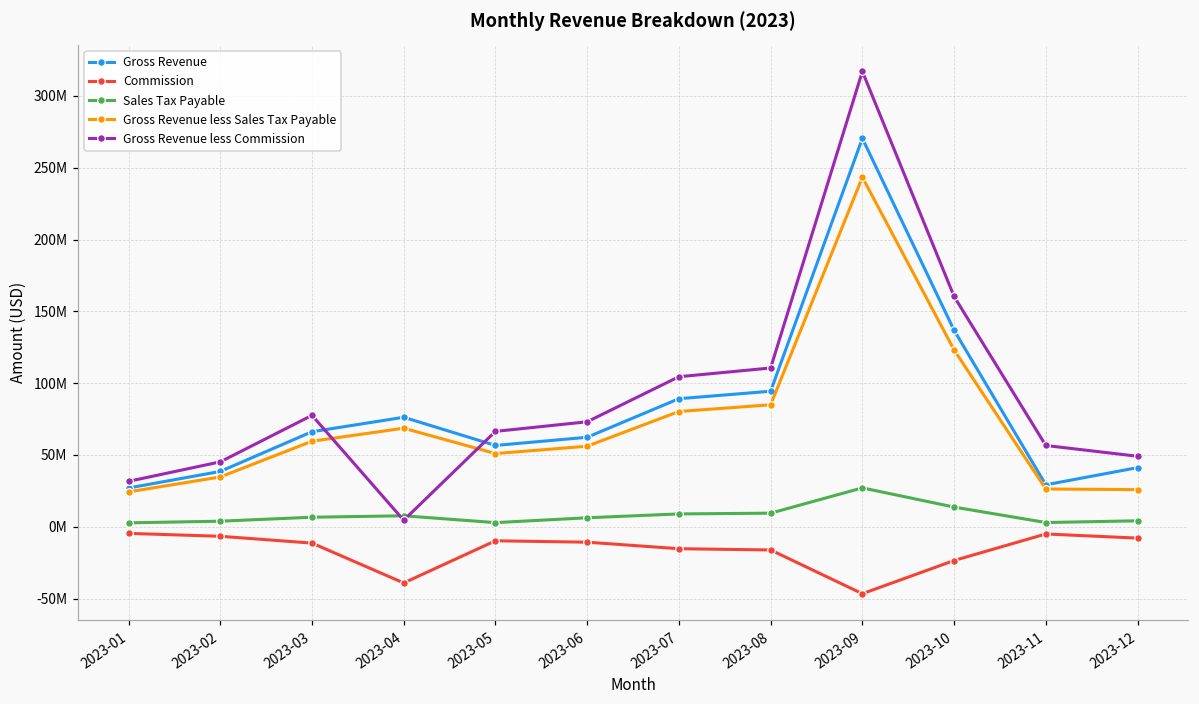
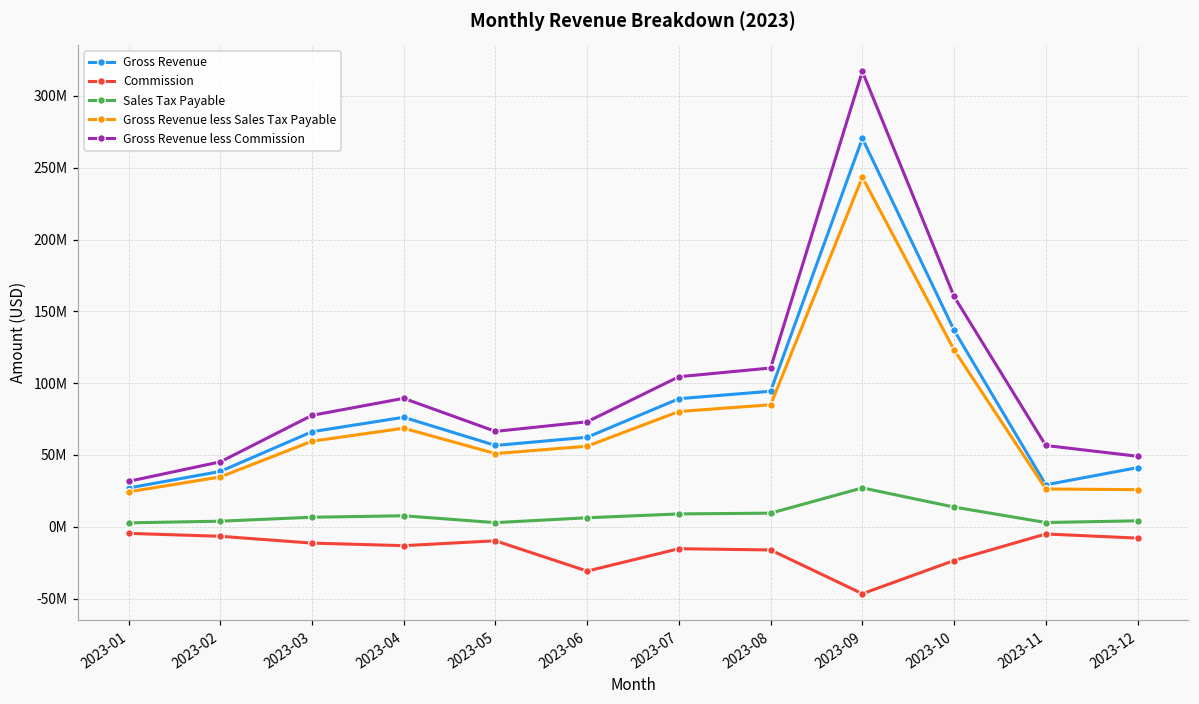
  {
    "Gross Revenue": {
      "2023-01": 27000000,
      "2023-02": 39000000,
      "2023-03": 66000000,
      "2023-04": 76000000,
      "2023-05": 57000000,
      "2023-06": 62000000,
      "2023-07": 89000000,
      "2023-08": 94000000,
      "2023-09": 270000000,
      "2023-10": 137000000,
      "2023-11": 29000000,
      "2023-12": 41000000
    },
    "Commission": {
      "2023-01": -5000000,
      "2023-02": -7000000,
      "2023-03": -11000000,
-     "2023-04": -39000000,
+     "2023-04": -13000000,
      "2023-05": -10000000,
-     "2023-06": -11000000,
+     "2023-06": -31000000,
      "2023-07": -15000000,
      "2023-08": -16000000,
      "2023-09": -47000000,
      "2023-10": -24000000,
      "2023-11": -5000000,
      "2023-12": -8000000
    },
    "Sales Tax Payable": {
      "2023-01": 3000000,
      "2023-02": 4000000,
      "2023-03": 7000000,
      "2023-04": 8000000,
      "2023-05": 3000000,
      "2023-06": 6000000,
      "2023-07": 9000000,
      "2023-08": 9000000,
      "2023-09": 27000000,
      "2023-10": 14000000,
      "2023-11": 3000000,
      "2023-12": 4000000
    },
    "Gross Revenue less Sales Tax Payable": {
      "2023-01": 24000000,
      "2023-02": 35000000,
      "2023-03": 60000000,
      "2023-04": 69000000,
      "2023-05": 51000000,
      "2023-06": 56000000,
      "2023-07": 80000000,
      "2023-08": 85000000,
      "2023-09": 243000000,
      "2023-10": 123000000,
      "2023-11": 26000000,
      "2023-12": 26000000
    },
    "Gross Revenue less Commission": {
      "2023-01": 32000000,
      "2023-02": 45000000,
      "2023-03": 78000000,
-     "2023-04": 5000000,
+     "2023-04": 89000000,
      "2023-05": 66000000,
      "2023-06": 73000000,
      "2023-07": 104000000,
      "2023-08": 111000000,
      "2023-09": 317000000,
      "2023-10": 160000000,
      "2023-11": 57000000,
      "2023-12": 49000000
    }
  }
